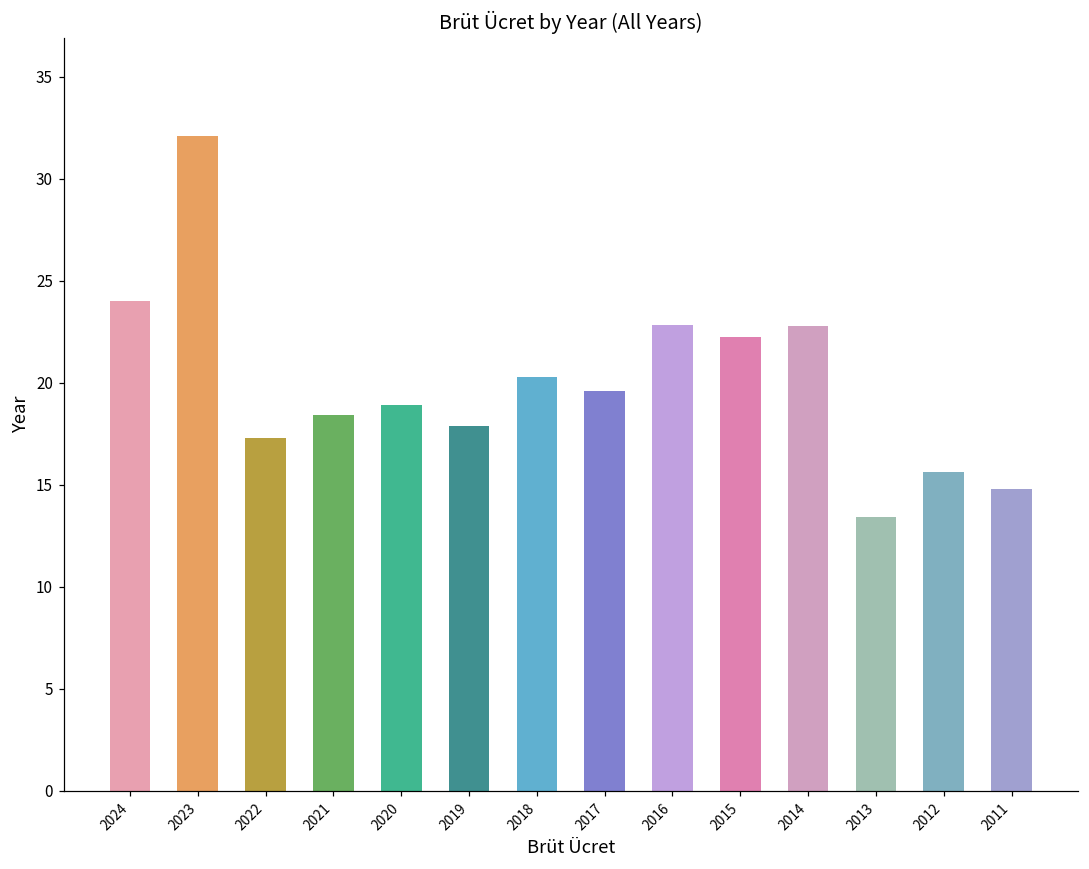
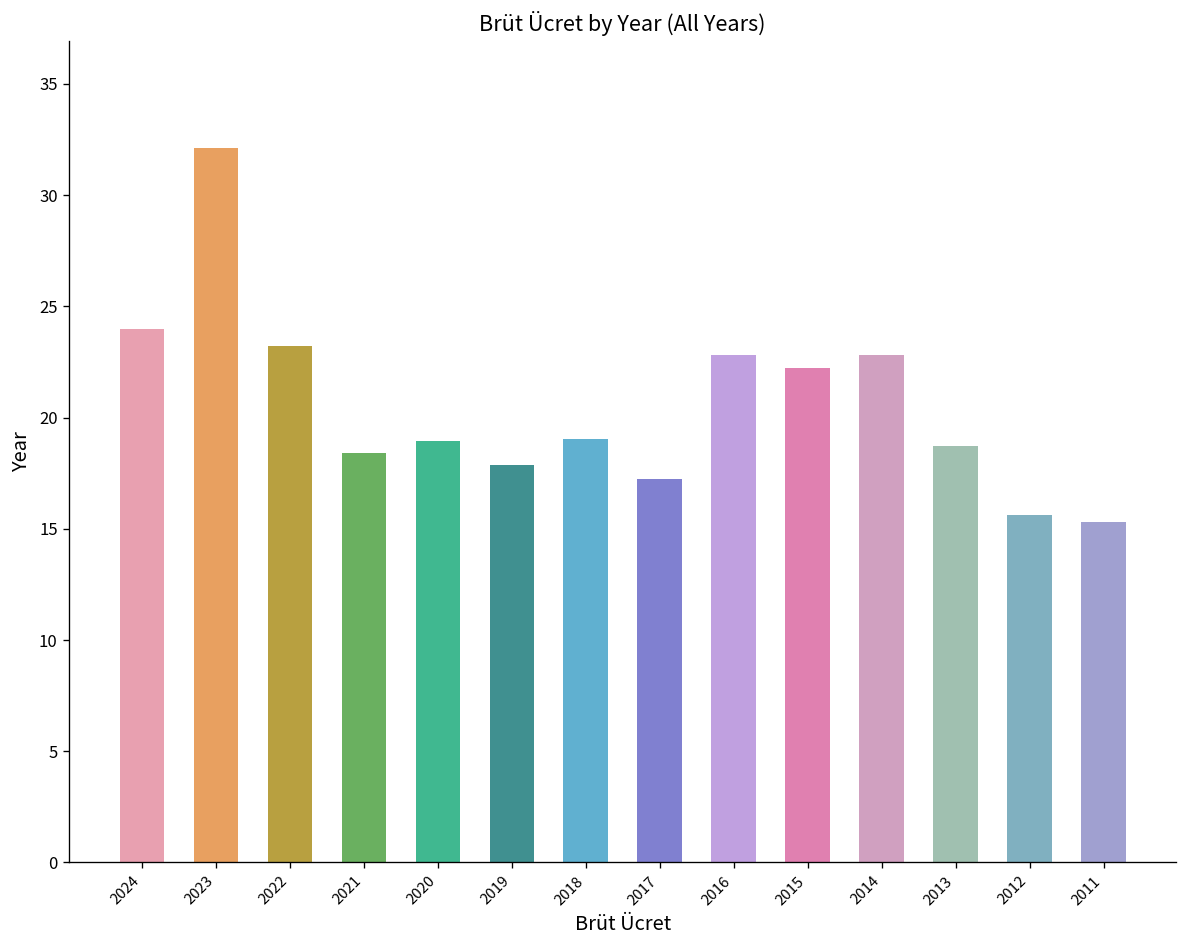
  {
    "2024": 24.0,
    "2023": 32.1,
-   "2022": 17.3,
+   "2022": 23.2,
    "2021": 18.4,
    "2020": 18.9,
    "2019": 17.9,
-   "2018": 20.3,
-   "2017": 19.6,
+   "2018": 19.1,
+   "2017": 17.3,
    "2016": 22.8,
    "2015": 22.3,
    "2014": 22.8,
-   "2013": 13.4,
+   "2013": 18.7,
    "2012": 15.6,
-   "2011": 14.8
+   "2011": 15.3
  }
